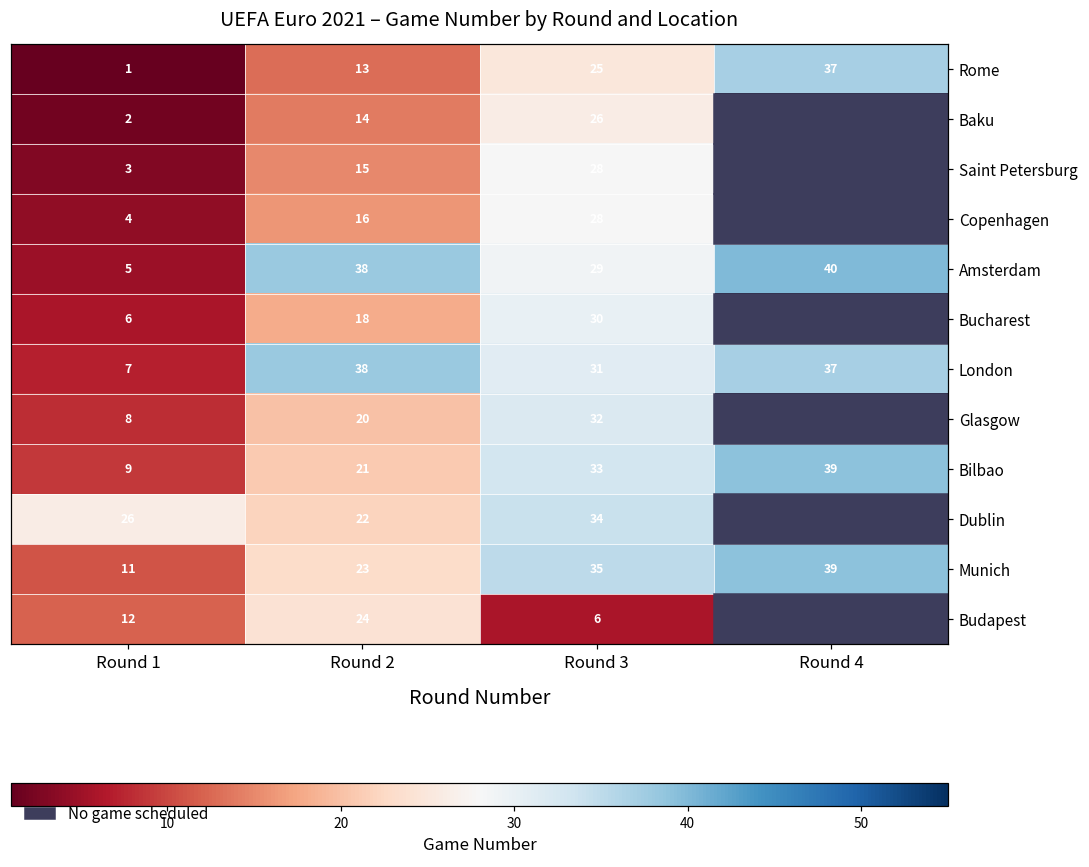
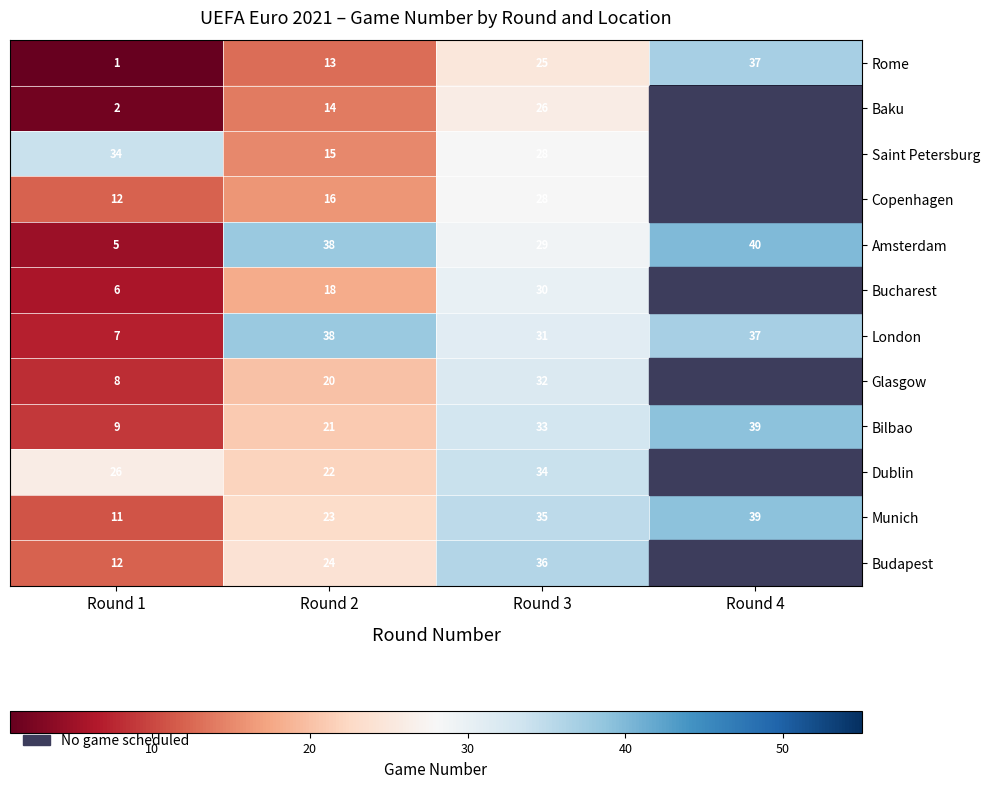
  {
    "Rome": {
      "Round 1": 1,
      "Round 2": 13,
      "Round 4": 37
    },
    "Baku": {
      "Round 1": 2,
      "Round 2": 14
    },
    "Saint Petersburg": {
-     "Round 1": 3,
+     "Round 1": 34,
      "Round 2": 15
    },
    "Copenhagen": {
-     "Round 1": 4,
+     "Round 1": 12,
      "Round 2": 16
    },
    "Amsterdam": {
      "Round 1": 5,
      "Round 2": 38,
      "Round 4": 40
    },
    "Bucharest": {
      "Round 1": 6,
      "Round 2": 18
    },
    "London": {
      "Round 1": 7,
      "Round 2": 38,
      "Round 4": 37
    },
    "Glasgow": {
      "Round 1": 8,
      "Round 2": 20
    },
    "Bilbao": {
      "Round 1": 9,
      "Round 2": 21,
      "Round 4": 39
    },
    "Dublin": {
      "Round 2": 22,
      "Round 3": 34
    },
    "Munich": {
      "Round 1": 11,
      "Round 2": 23,
      "Round 3": 35,
      "Round 4": 39
    },
    "Budapest": {
      "Round 1": 12,
-     "Round 3": 6
+     "Round 3": 36
    }
  }
